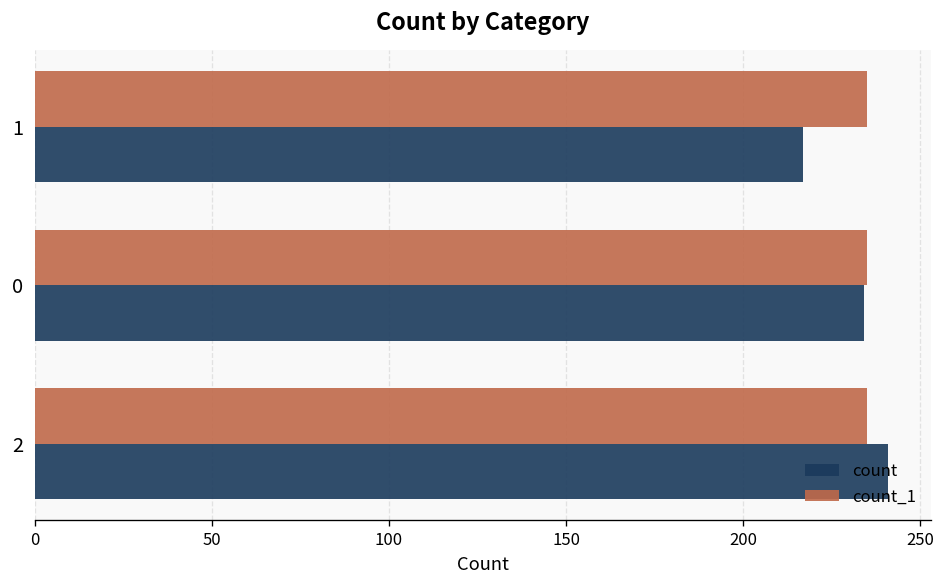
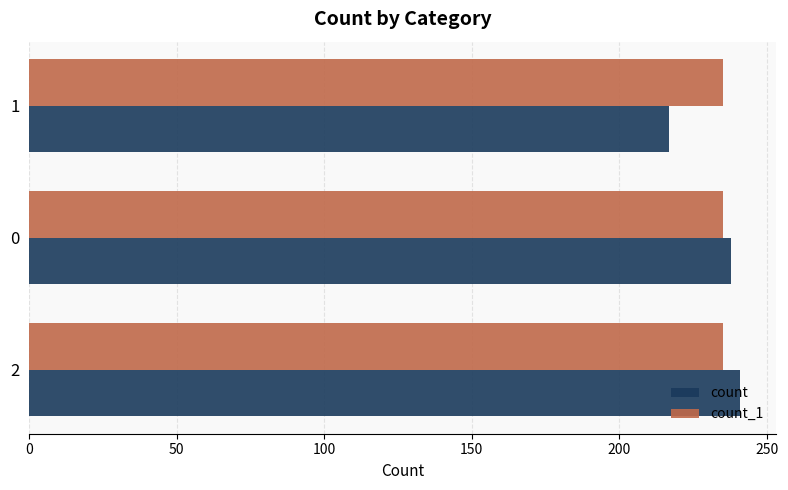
  {
    "count": {
      "1": 217,
-     "0": 234,
+     "0": 238,
      "2": 241
    },
    "count_1": {
      "1": 235,
      "0": 235,
      "2": 235
    }
  }
